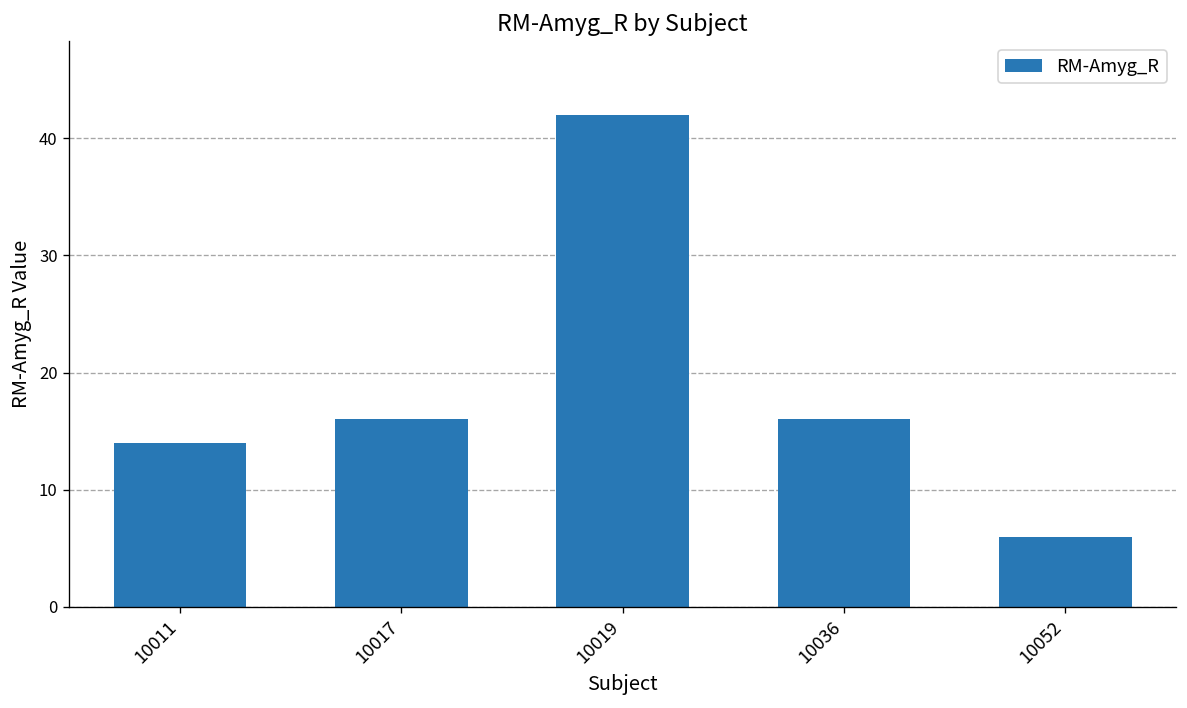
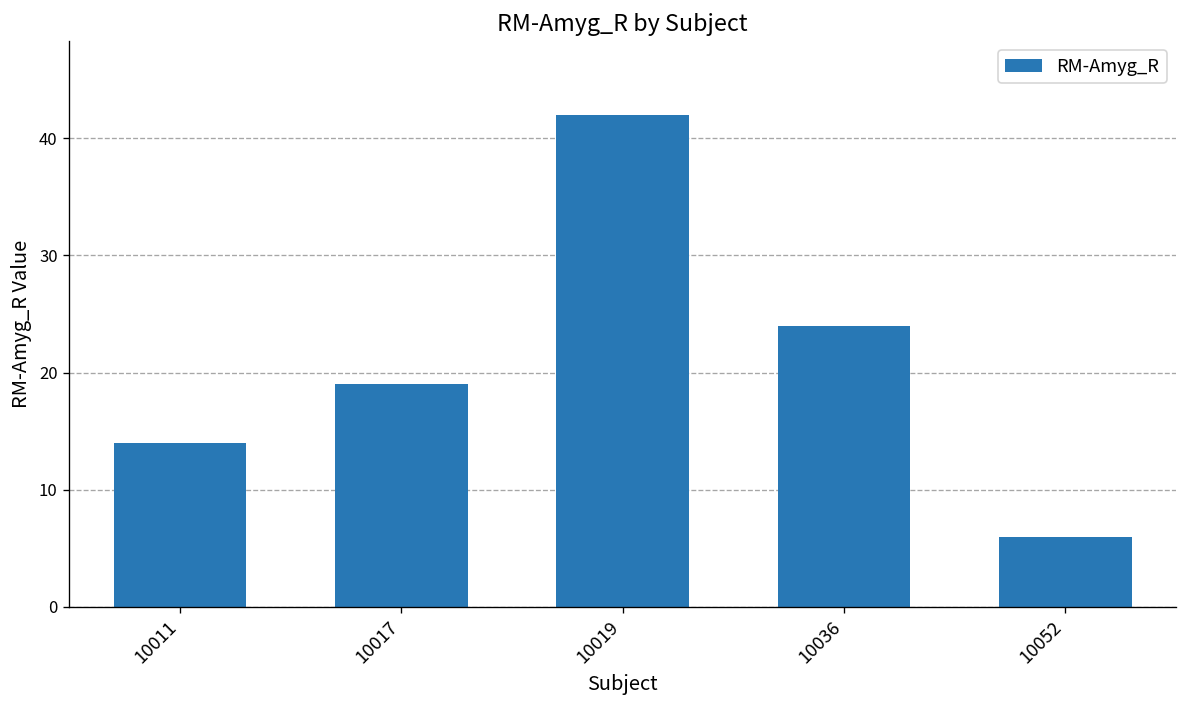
  {
    "10011": 14,
-   "10017": 16,
+   "10017": 19,
    "10019": 42,
-   "10036": 16,
+   "10036": 24,
    "10052": 6
  }
